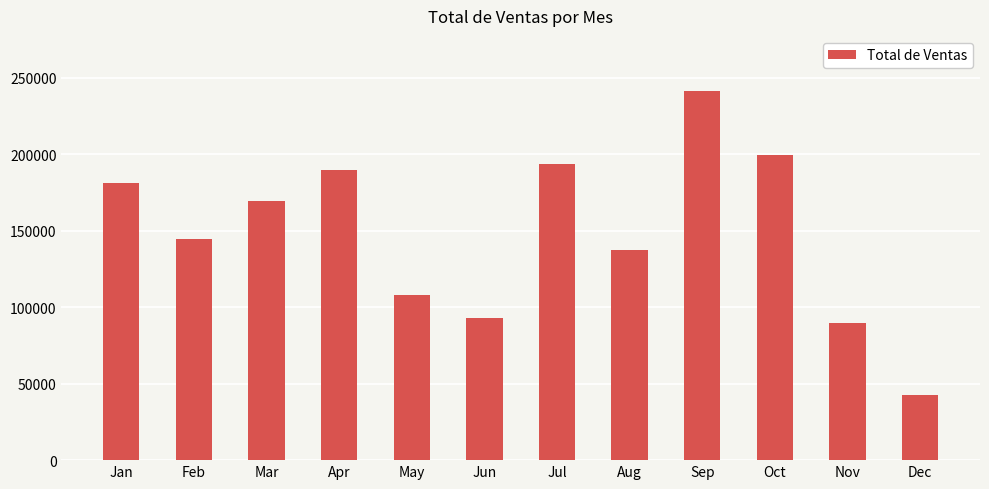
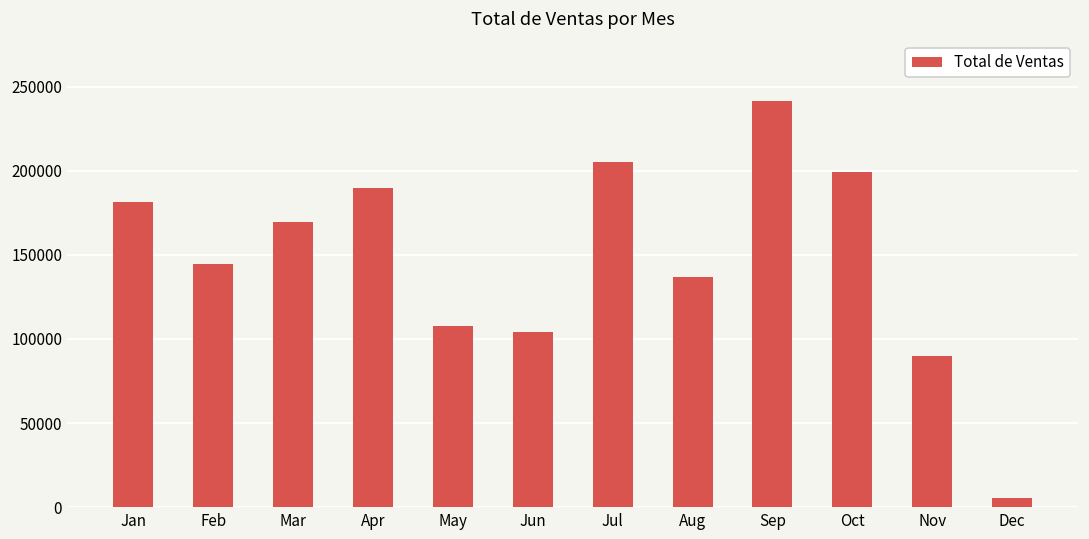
  {
    "Jan": 181000,
    "Feb": 144000,
    "Mar": 169000,
    "Apr": 190000,
    "May": 108000,
-   "Jun": 93000,
-   "Jul": 194000,
+   "Jun": 104000,
+   "Jul": 205000,
    "Aug": 137000,
    "Sep": 241000,
    "Oct": 199000,
    "Nov": 90000,
-   "Dec": 43000
+   "Dec": 5000
  }
